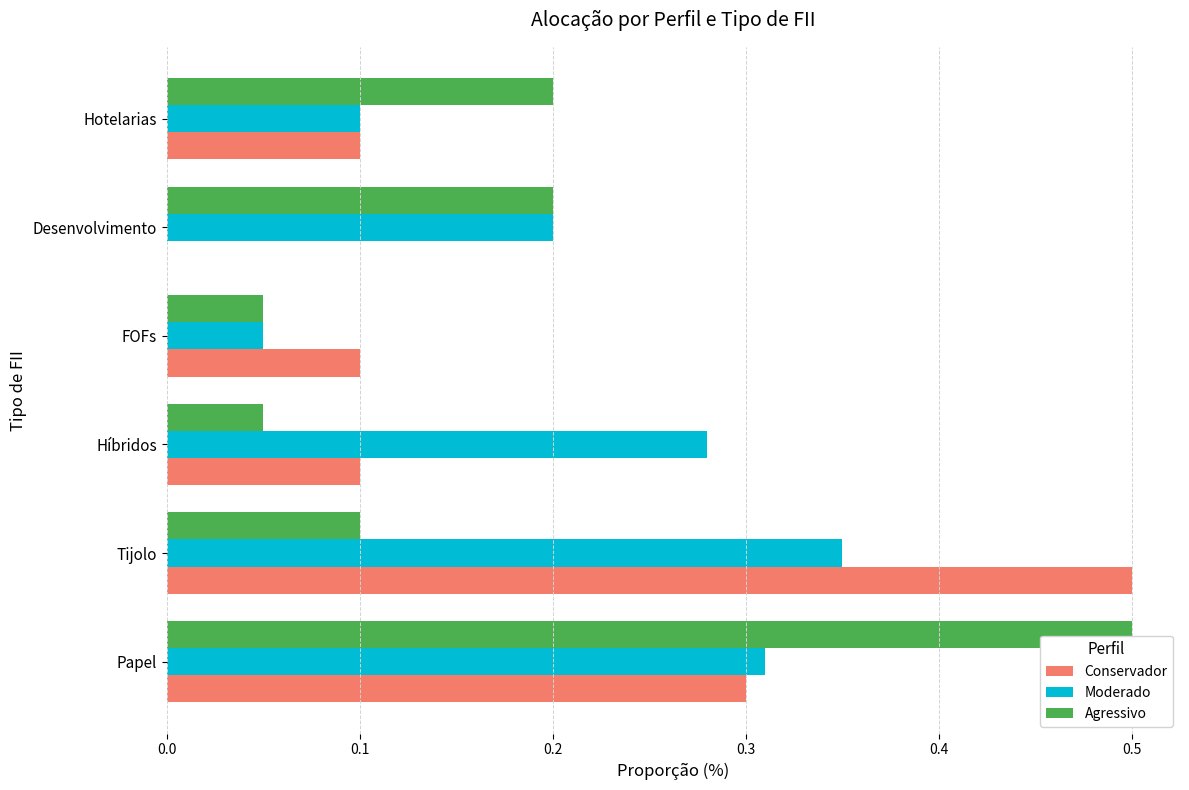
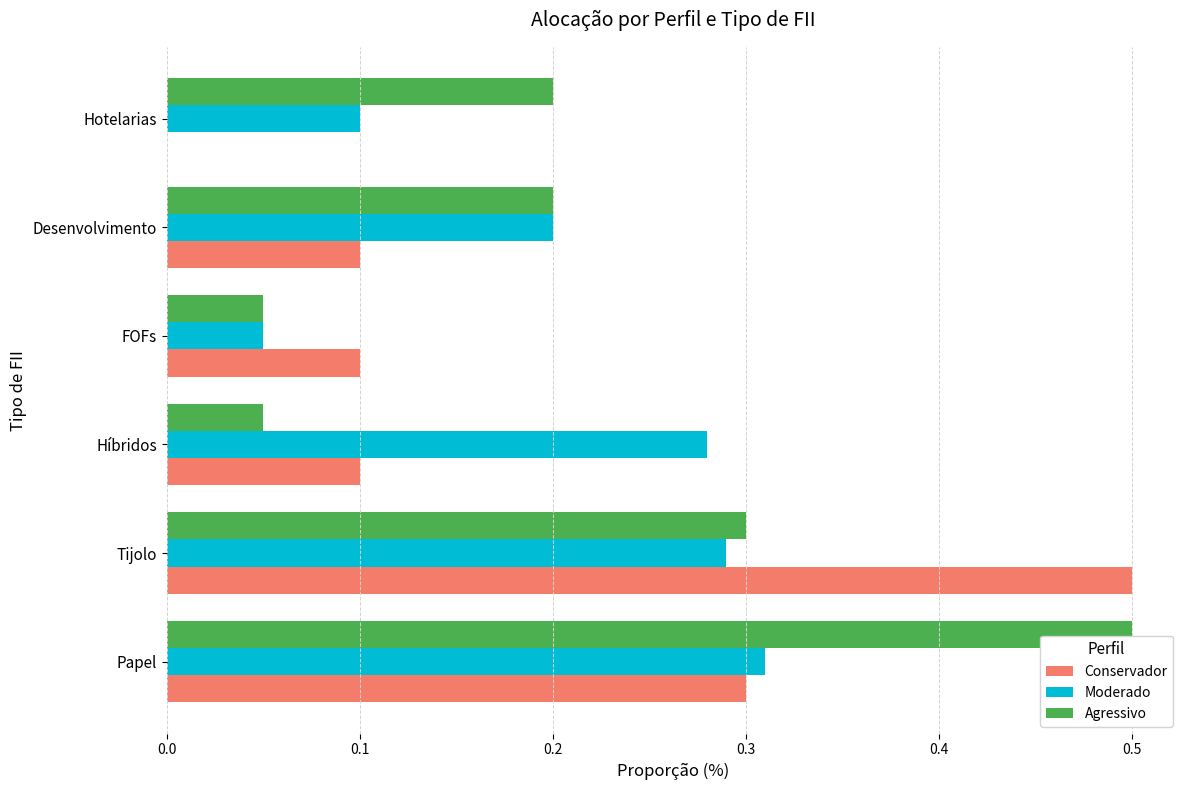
  {
    "Conservador": {
-     "Hotelarias": 0.1,
-     "Desenvolvimento": 0.0,
+     "Hotelarias": 0.0,
+     "Desenvolvimento": 0.1,
      "FOFs": 0.1,
      "Híbridos": 0.1,
      "Tijolo": 0.5,
      "Papel": 0.3
    },
    "Moderado": {
      "Hotelarias": 0.10,
      "Desenvolvimento": 0.20,
      "FOFs": 0.05,
      "Híbridos": 0.28,
-     "Tijolo": 0.35,
+     "Tijolo": 0.29,
      "Papel": 0.31
    },
    "Agressivo": {
      "Hotelarias": 0.2,
      "Desenvolvimento": 0.2,
      "FOFs": 0.050,
      "Híbridos": 0.050,
-     "Tijolo": 0.1,
+     "Tijolo": 0.3,
      "Papel": 0.5
    }
  }
